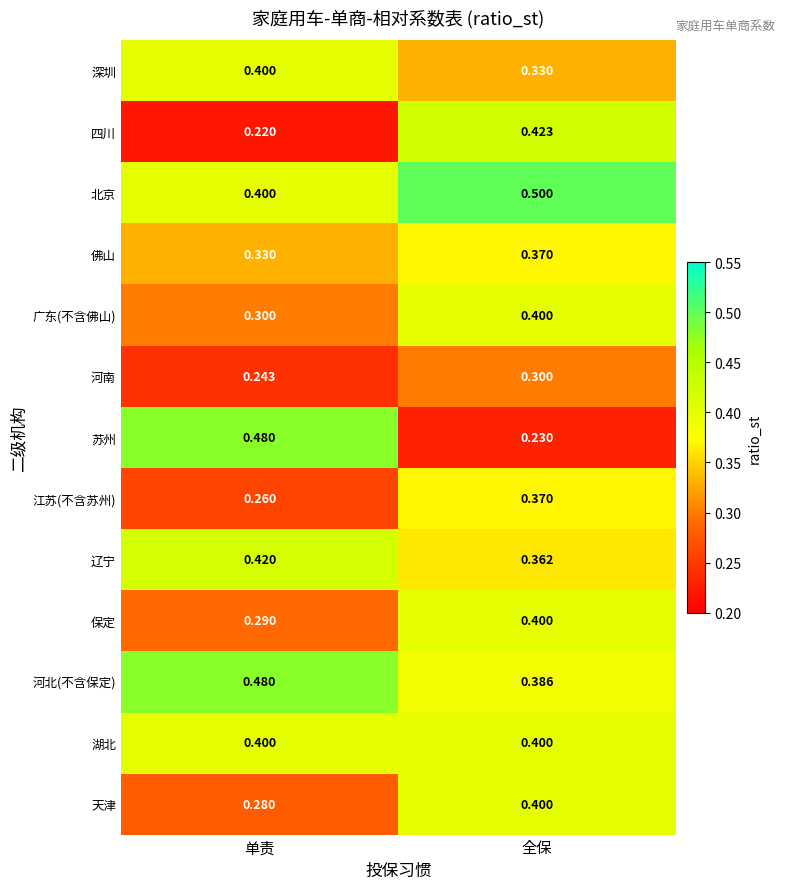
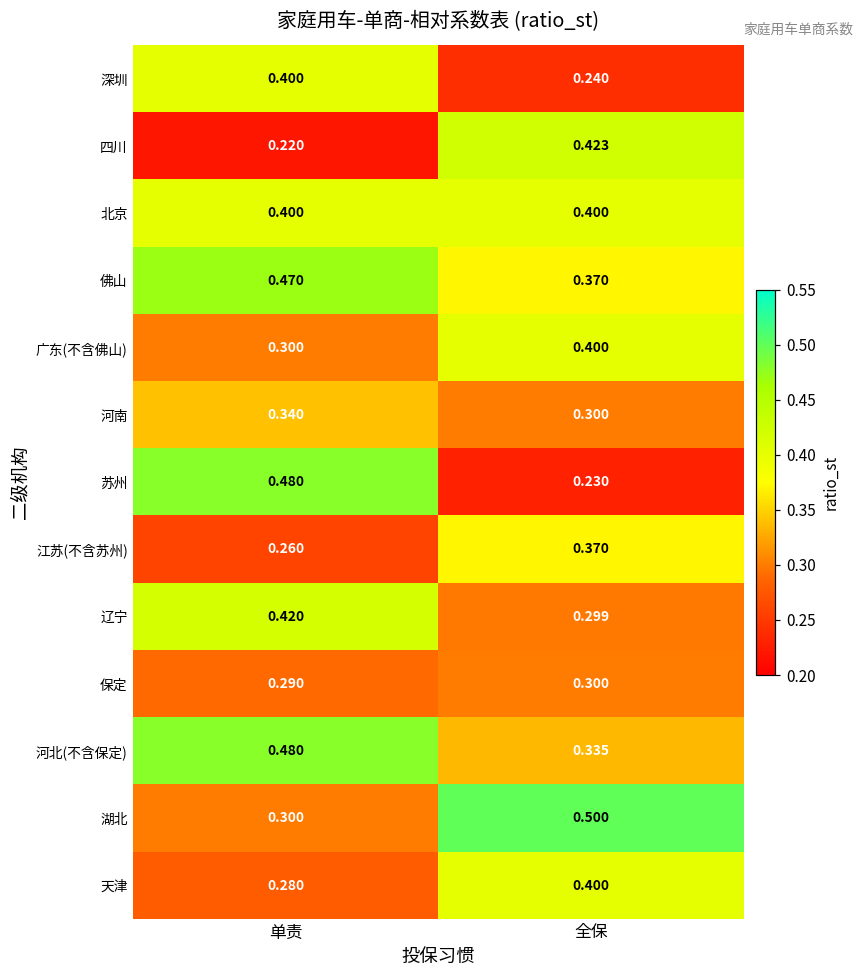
  {
    "深圳": {
      "单责": 0.400,
-     "全保": 0.330
+     "全保": 0.240
    },
    "四川": {
      "单责": 0.220,
      "全保": 0.423
    },
    "北京": {
      "单责": 0.400,
-     "全保": 0.500
+     "全保": 0.400
    },
    "佛山": {
-     "单责": 0.330,
+     "单责": 0.470,
      "全保": 0.370
    },
    "广东(不含佛山)": {
      "单责": 0.300,
      "全保": 0.400
    },
    "河南": {
-     "单责": 0.243,
+     "单责": 0.340,
      "全保": 0.300
    },
    "苏州": {
      "单责": 0.480,
      "全保": 0.230
    },
    "江苏(不含苏州)": {
      "单责": 0.260,
      "全保": 0.370
    },
    "辽宁": {
      "单责": 0.420,
-     "全保": 0.362
+     "全保": 0.299
    },
    "保定": {
      "单责": 0.290,
-     "全保": 0.400
+     "全保": 0.300
    },
    "河北(不含保定)": {
      "单责": 0.480,
-     "全保": 0.386
+     "全保": 0.335
    },
    "湖北": {
-     "单责": 0.400,
-     "全保": 0.400
+     "单责": 0.300,
+     "全保": 0.500
    },
    "天津": {
      "单责": 0.280,
      "全保": 0.400
    }
  }
